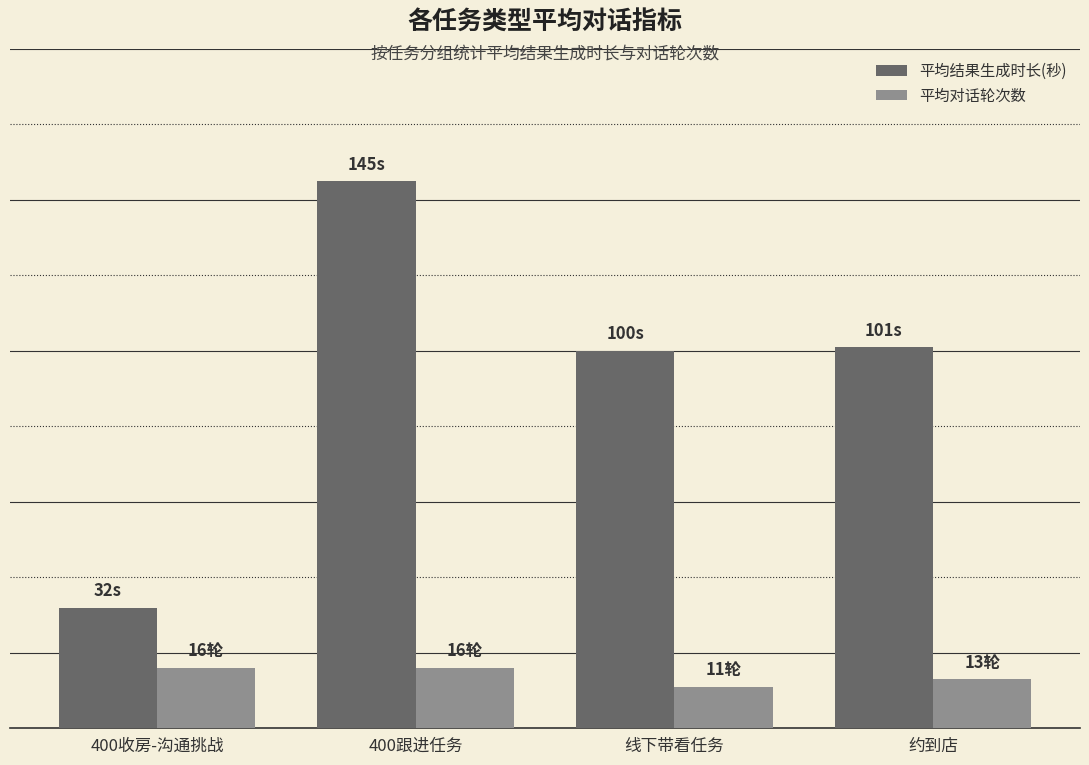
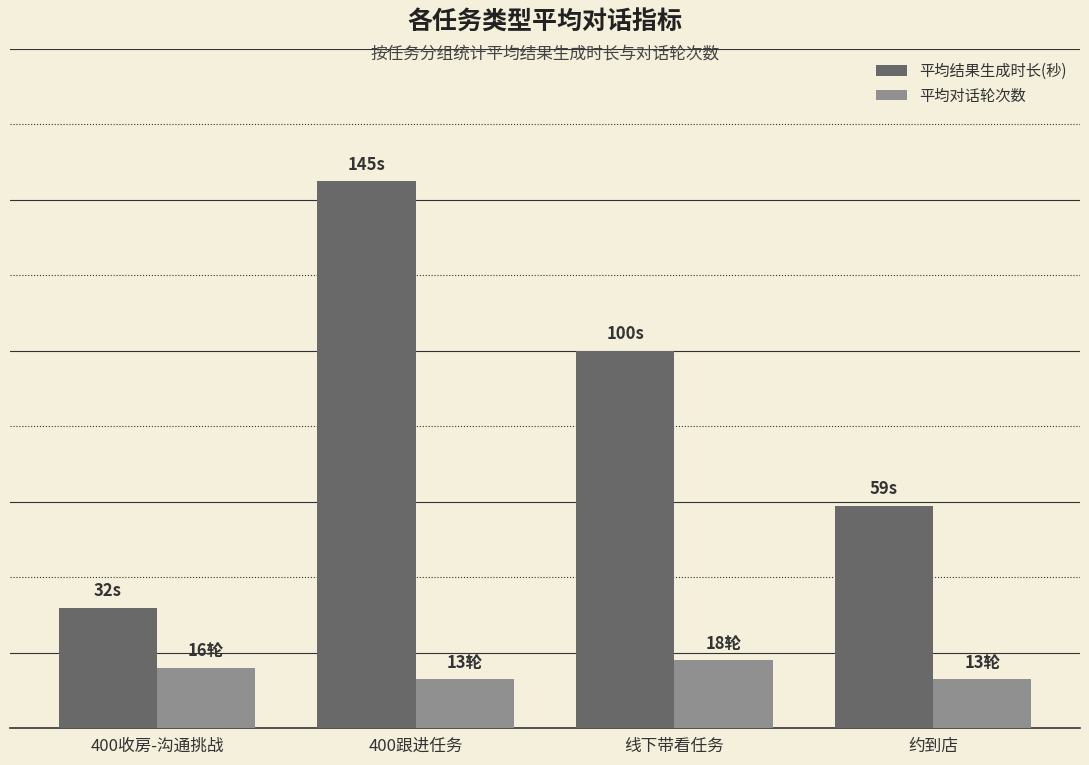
  {
    "平均结果生成时长(秒)": {
      "400收房-沟通挑战": "32s",
      "400跟进任务": "145s",
      "线下带看任务": "100s",
-     "约到店": "101s"
+     "约到店": "59s"
    },
    "平均对话轮次数": {
      "400收房-沟通挑战": "16轮",
-     "400跟进任务": "16轮",
-     "线下带看任务": "11轮",
+     "400跟进任务": "13轮",
+     "线下带看任务": "18轮",
      "约到店": "13轮"
    }
  }
